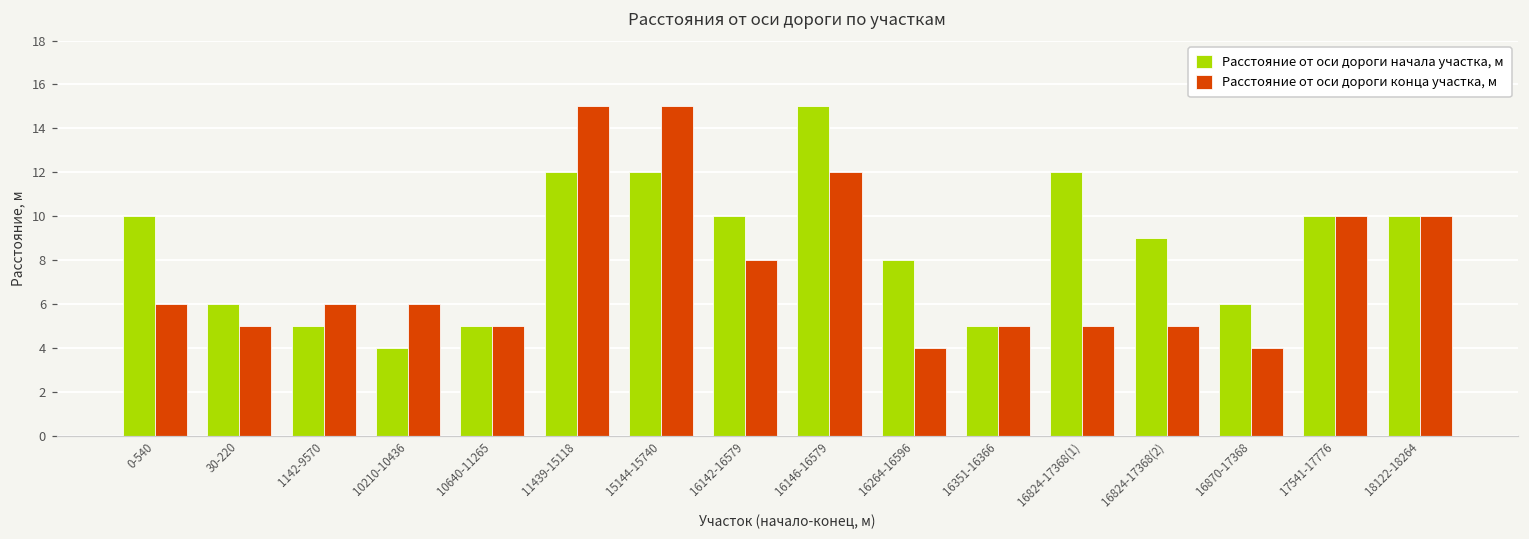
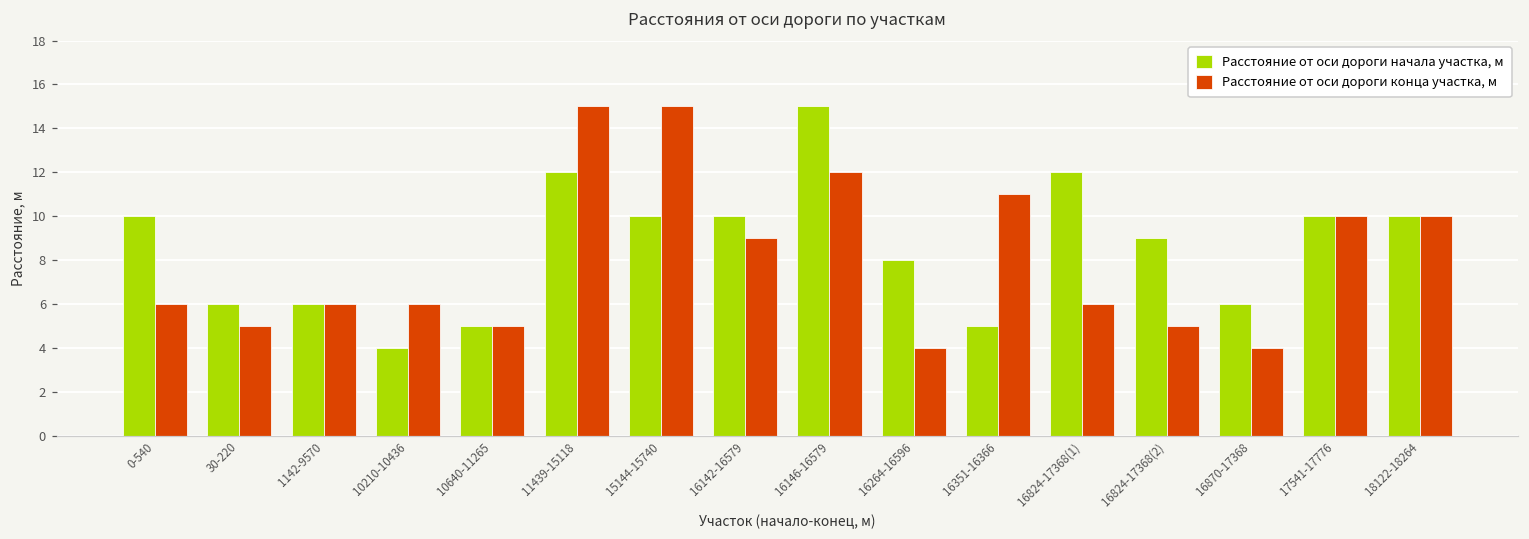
  {
    "Расстояние от оси дороги начала участка, м": {
      "0-540": 10,
      "30-220": 6,
-     "1142-9570": 5,
+     "1142-9570": 6,
      "10210-10436": 4,
      "10640-11265": 5,
      "11439-15118": 12,
-     "15144-15740": 12,
+     "15144-15740": 10,
      "16142-16579": 10,
      "16146-16579": 15,
      "16264-16596": 8,
      "16351-16366": 5,
      "16824-17368(1)": 12,
      "16824-17368(2)": 9,
      "16870-17368": 6,
      "17541-17776": 10,
      "18122-18264": 10
    },
    "Расстояние от оси дороги конца участка, м": {
      "0-540": 6,
      "30-220": 5,
      "1142-9570": 6,
      "10210-10436": 6,
      "10640-11265": 5,
      "11439-15118": 15,
      "15144-15740": 15,
-     "16142-16579": 8,
+     "16142-16579": 9,
      "16146-16579": 12,
      "16264-16596": 4,
-     "16351-16366": 5,
-     "16824-17368(1)": 5,
+     "16351-16366": 11,
+     "16824-17368(1)": 6,
      "16824-17368(2)": 5,
      "16870-17368": 4,
      "17541-17776": 10,
      "18122-18264": 10
    }
  }
